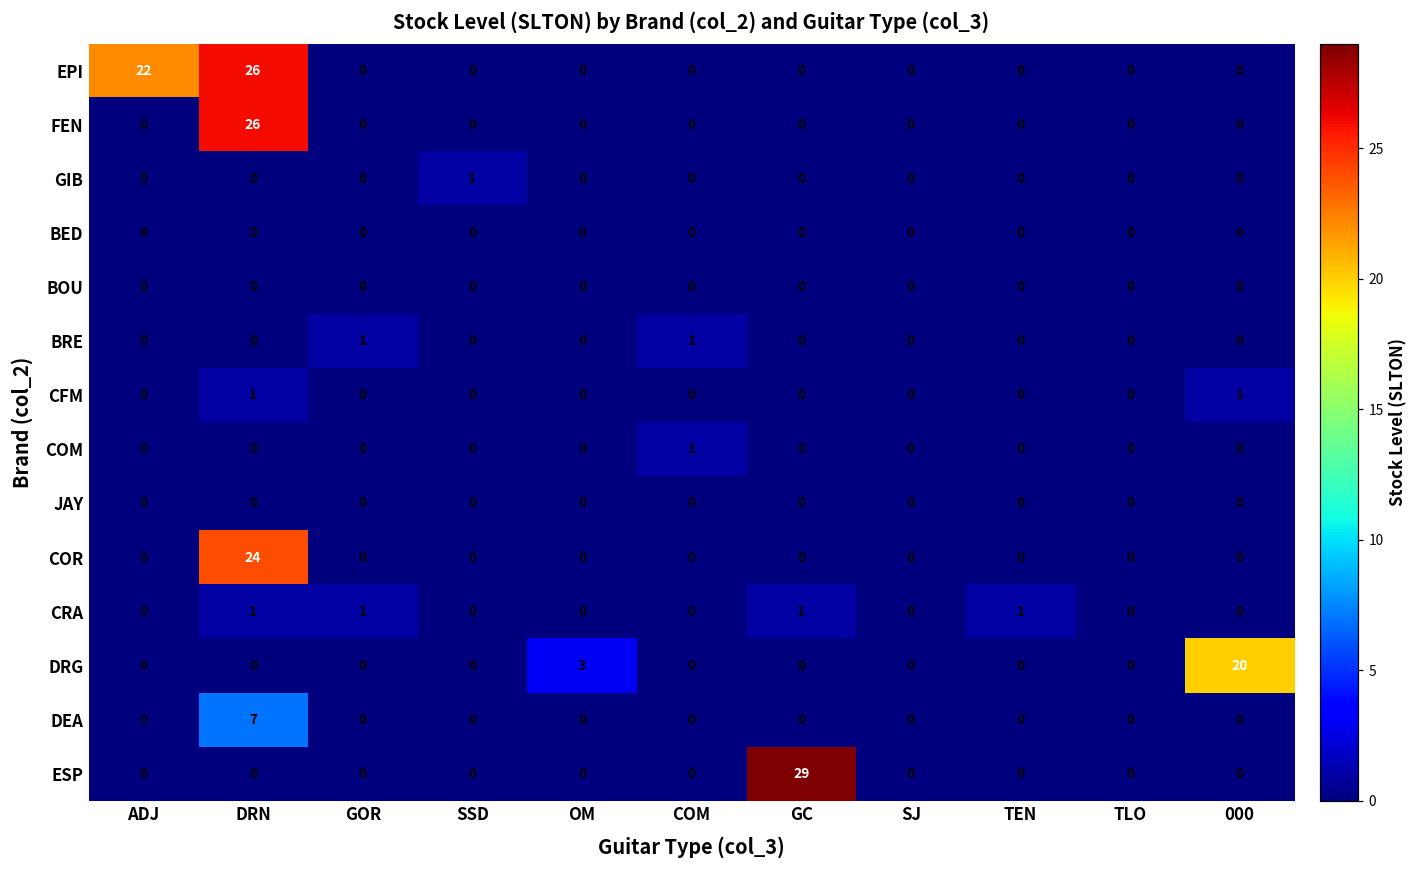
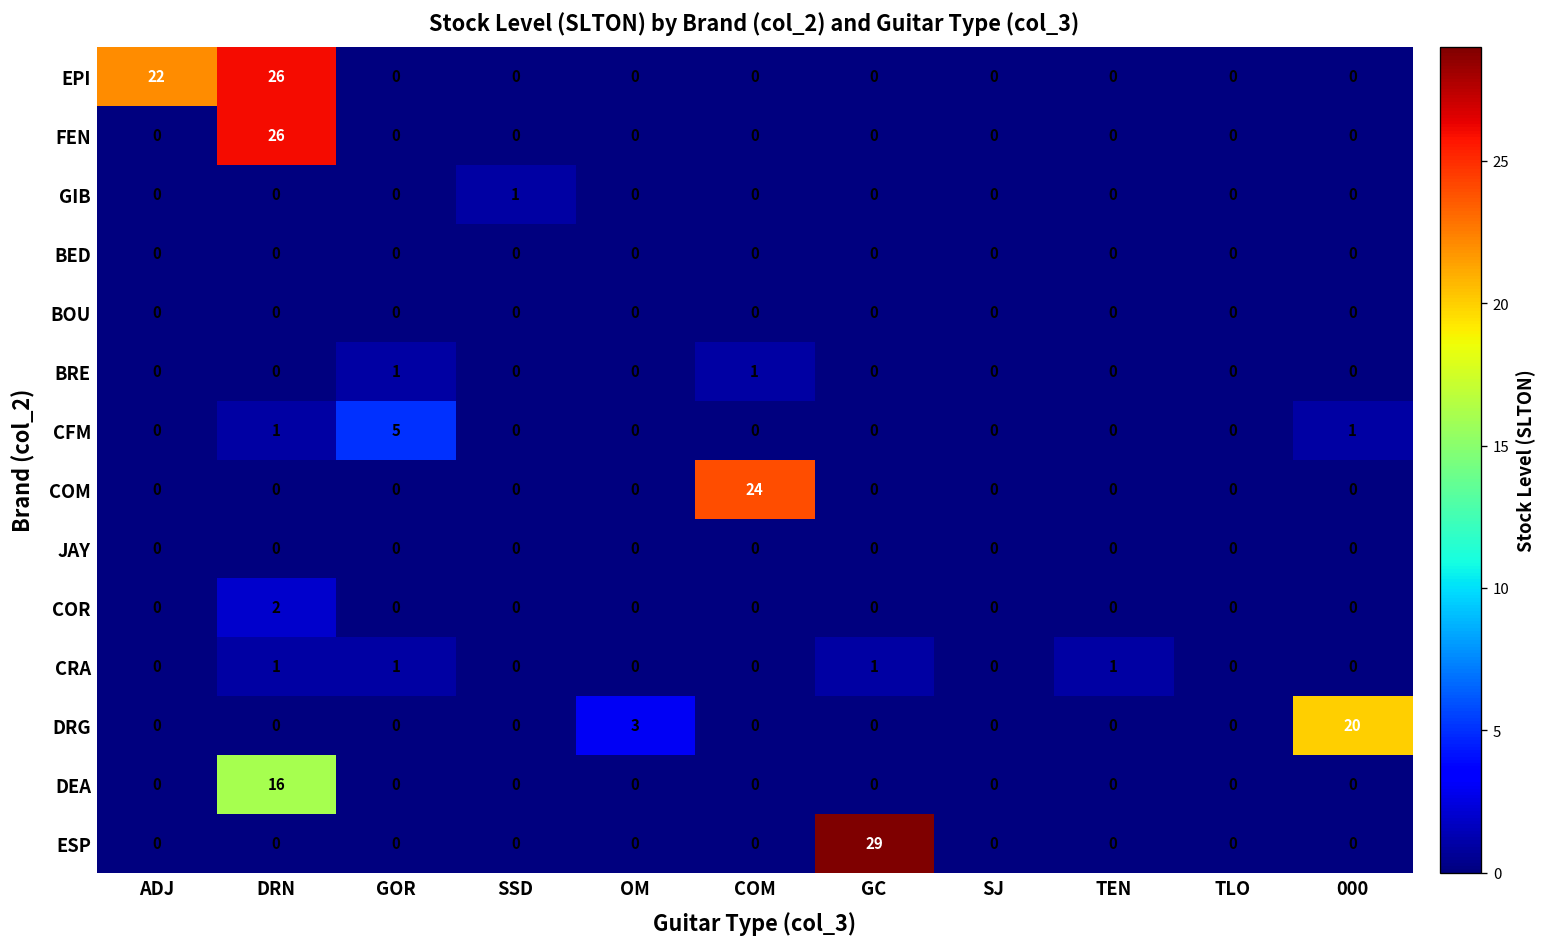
  {
    "EPI": {
      "ADJ": 22,
      "DRN": 26,
      "GOR": 0,
      "SSD": 0,
      "OM": 0,
      "COM": 0,
      "GC": 0,
      "SJ": 0,
      "TEN": 0,
      "TLO": 0,
      "000": 0
    },
    "FEN": {
      "ADJ": 0,
      "DRN": 26,
      "GOR": 0,
      "SSD": 0,
      "OM": 0,
      "COM": 0,
      "GC": 0,
      "SJ": 0,
      "TEN": 0,
      "TLO": 0,
      "000": 0
    },
    "GIB": {
      "ADJ": 0,
      "DRN": 0,
      "GOR": 0,
      "SSD": 1,
      "OM": 0,
      "COM": 0,
      "GC": 0,
      "SJ": 0,
      "TEN": 0,
      "TLO": 0,
      "000": 0
    },
    "BED": {
      "ADJ": 0,
      "DRN": 0,
      "GOR": 0,
      "SSD": 0,
      "OM": 0,
      "COM": 0,
      "GC": 0,
      "SJ": 0,
      "TEN": 0,
      "TLO": 0,
      "000": 0
    },
    "BOU": {
      "ADJ": 0,
      "DRN": 0,
      "GOR": 0,
      "SSD": 0,
      "OM": 0,
      "COM": 0,
      "GC": 0,
      "SJ": 0,
      "TEN": 0,
      "TLO": 0,
      "000": 0
    },
    "BRE": {
      "ADJ": 0,
      "DRN": 0,
      "GOR": 1,
      "SSD": 0,
      "OM": 0,
      "COM": 1,
      "GC": 0,
      "SJ": 0,
      "TEN": 0,
      "TLO": 0,
      "000": 0
    },
    "CFM": {
      "ADJ": 0,
      "DRN": 1,
-     "GOR": 0,
+     "GOR": 5,
      "SSD": 0,
      "OM": 0,
      "COM": 0,
      "GC": 0,
      "SJ": 0,
      "TEN": 0,
      "TLO": 0,
      "000": 1
    },
    "COM": {
      "ADJ": 0,
      "DRN": 0,
      "GOR": 0,
      "SSD": 0,
      "OM": 0,
-     "COM": 1,
+     "COM": 24,
      "GC": 0,
      "SJ": 0,
      "TEN": 0,
      "TLO": 0,
      "000": 0
    },
    "JAY": {
      "ADJ": 0,
      "DRN": 0,
      "GOR": 0,
      "SSD": 0,
      "OM": 0,
      "COM": 0,
      "GC": 0,
      "SJ": 0,
      "TEN": 0,
      "TLO": 0,
      "000": 0
    },
    "COR": {
      "ADJ": 0,
-     "DRN": 24,
+     "DRN": 2,
      "GOR": 0,
      "SSD": 0,
      "OM": 0,
      "COM": 0,
      "GC": 0,
      "SJ": 0,
      "TEN": 0,
      "TLO": 0,
      "000": 0
    },
    "CRA": {
      "ADJ": 0,
      "DRN": 1,
      "GOR": 1,
      "SSD": 0,
      "OM": 0,
      "COM": 0,
      "GC": 1,
      "SJ": 0,
      "TEN": 1,
      "TLO": 0,
      "000": 0
    },
    "DRG": {
      "ADJ": 0,
      "DRN": 0,
      "GOR": 0,
      "SSD": 0,
      "OM": 3,
      "COM": 0,
      "GC": 0,
      "SJ": 0,
      "TEN": 0,
      "TLO": 0,
      "000": 20
    },
    "DEA": {
      "ADJ": 0,
-     "DRN": 7,
+     "DRN": 16,
      "GOR": 0,
      "SSD": 0,
      "OM": 0,
      "COM": 0,
      "GC": 0,
      "SJ": 0,
      "TEN": 0,
      "TLO": 0,
      "000": 0
    },
    "ESP": {
      "ADJ": 0,
      "DRN": 0,
      "GOR": 0,
      "SSD": 0,
      "OM": 0,
      "COM": 0,
      "GC": 29,
      "SJ": 0,
      "TEN": 0,
      "TLO": 0,
      "000": 0
    }
  }
